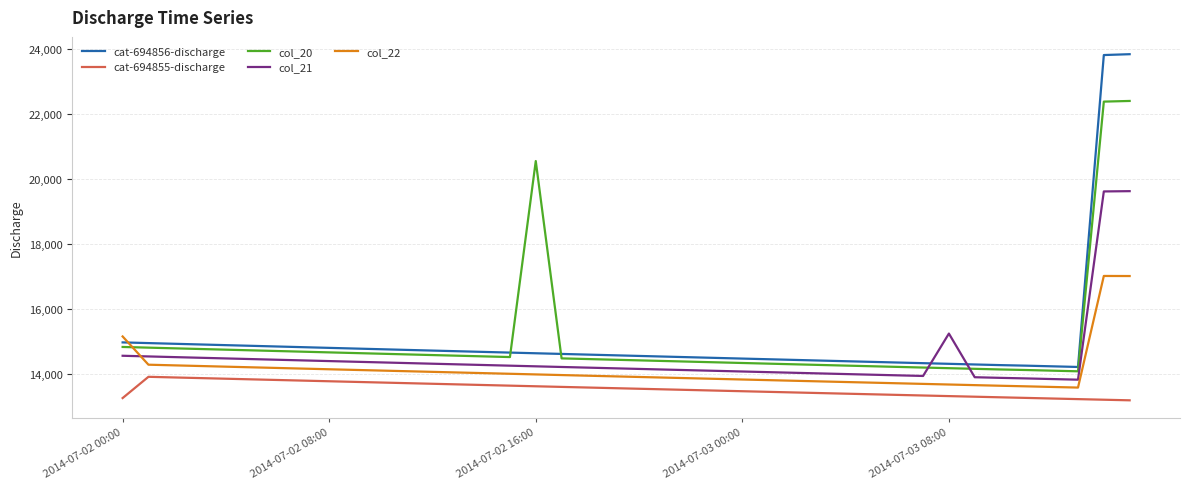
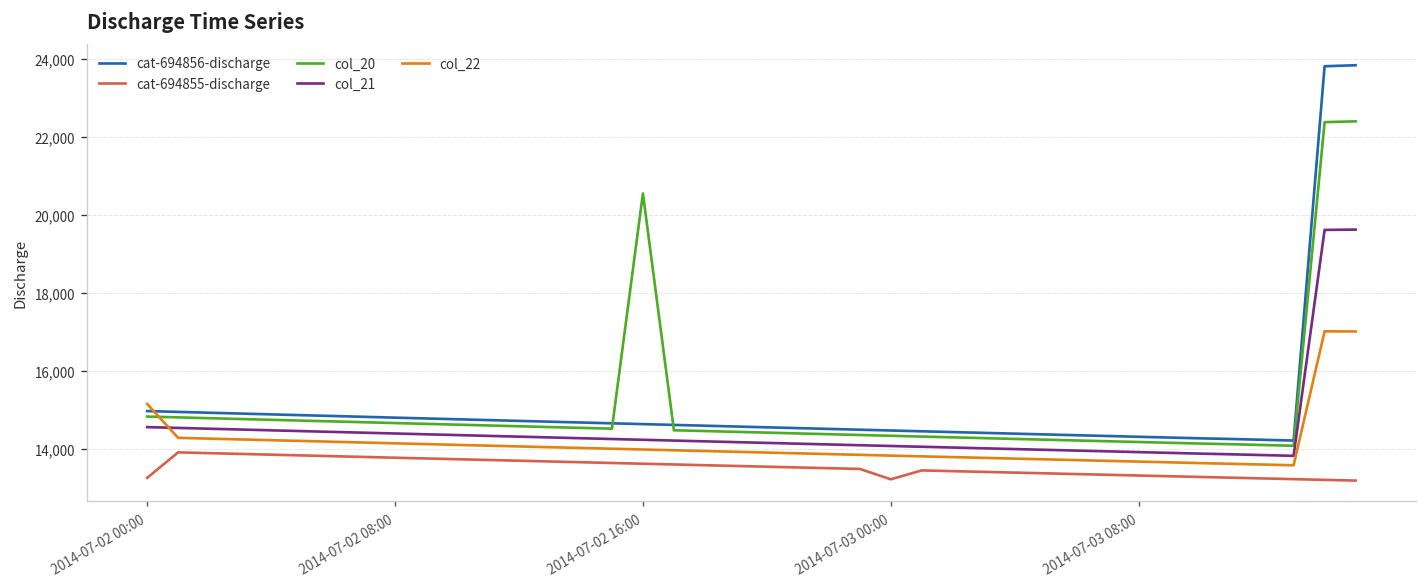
  {
    "cat-694856-discharge": {
      "2014-07-02 00:00": "15,000",
      "2014-07-02 08:00": "14,800",
      "2014-07-02 16:00": "14,600",
      "2014-07-03 00:00": "14,500",
      "2014-07-03 08:00": "14,300"
    },
    "cat-694855-discharge": {
      "2014-07-02 00:00": "13,300",
      "2014-07-02 08:00": "13,800",
      "2014-07-02 16:00": "13,600",
-     "2014-07-03 00:00": "13,500",
+     "2014-07-03 00:00": "13,200",
      "2014-07-03 08:00": "13,300"
    },
    "col_20": {
      "2014-07-02 00:00": "14,800",
      "2014-07-02 08:00": "14,700",
      "2014-07-02 16:00": "20,500",
      "2014-07-03 00:00": "14,300",
      "2014-07-03 08:00": "14,200"
    },
    "col_21": {
      "2014-07-02 00:00": "14,600",
      "2014-07-02 08:00": "14,400",
      "2014-07-02 16:00": "14,200",
      "2014-07-03 00:00": "14,100",
-     "2014-07-03 08:00": "15,200"
+     "2014-07-03 08:00": "13,900"
    },
    "col_22": {
      "2014-07-02 00:00": "15,200",
      "2014-07-02 08:00": "14,100",
      "2014-07-02 16:00": "14,000",
      "2014-07-03 00:00": "13,800",
      "2014-07-03 08:00": "13,700"
    }
  }
